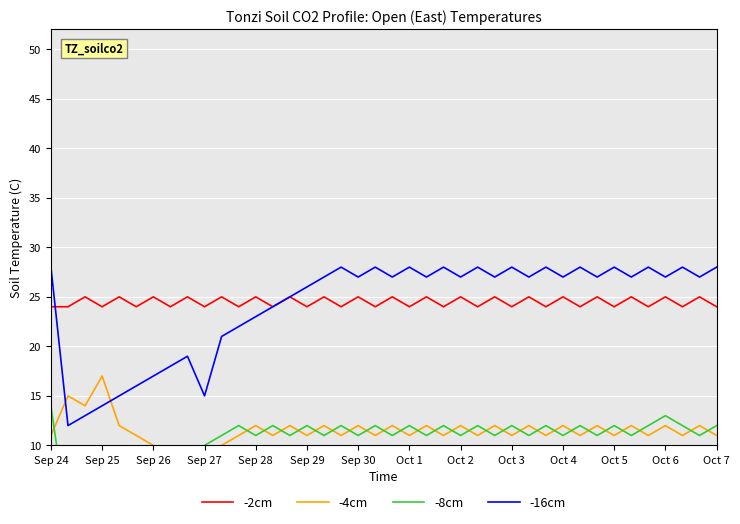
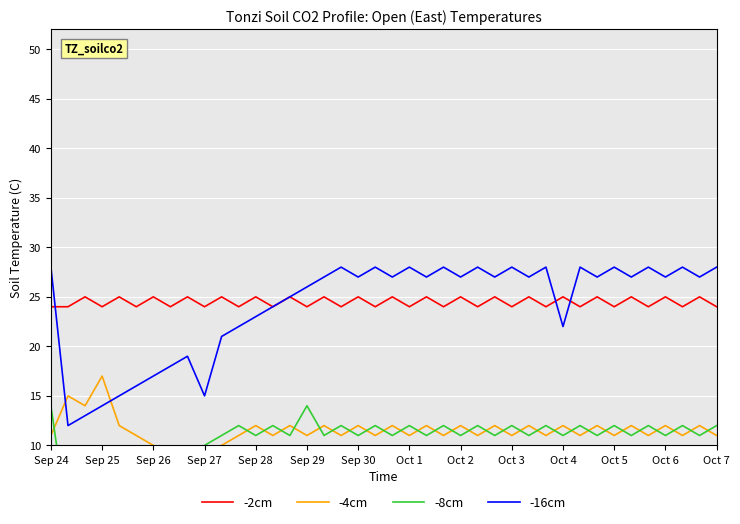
  {
    "-2cm": {
      "Sep 24": 24,
      "Sep 25": 24,
      "Sep 26": 25,
      "Sep 27": 24,
      "Sep 28": 25,
      "Sep 29": 24,
      "Sep 30": 25,
      "Oct 1": 24,
      "Oct 2": 25,
      "Oct 3": 24,
      "Oct 4": 25,
      "Oct 5": 24,
      "Oct 6": 25,
      "Oct 7": 24
    },
    "-4cm": {
      "Sep 24": 11,
      "Sep 25": 17,
      "Sep 26": 10,
      "Sep 28": 12,
      "Sep 29": 11,
      "Sep 30": 12,
      "Oct 1": 11,
      "Oct 2": 12,
      "Oct 3": 11,
      "Oct 4": 12,
      "Oct 5": 11,
      "Oct 6": 12,
      "Oct 7": 11
    },
    "-8cm": {
      "Sep 24": 14,
      "Sep 27": 10,
      "Sep 28": 11,
-     "Sep 29": 12,
+     "Sep 29": 14,
      "Sep 30": 11,
      "Oct 1": 12,
      "Oct 2": 11,
      "Oct 3": 12,
      "Oct 4": 11,
      "Oct 5": 12,
-     "Oct 6": 13,
+     "Oct 6": 11,
      "Oct 7": 12
    },
    "-16cm": {
      "Sep 24": 28,
      "Sep 25": 14,
      "Sep 26": 17,
      "Sep 27": 15,
      "Sep 28": 23,
      "Sep 29": 26,
      "Sep 30": 27,
      "Oct 1": 28,
      "Oct 2": 27,
      "Oct 3": 28,
-     "Oct 4": 27,
+     "Oct 4": 22,
      "Oct 5": 28,
      "Oct 6": 27,
      "Oct 7": 28
    }
  }
